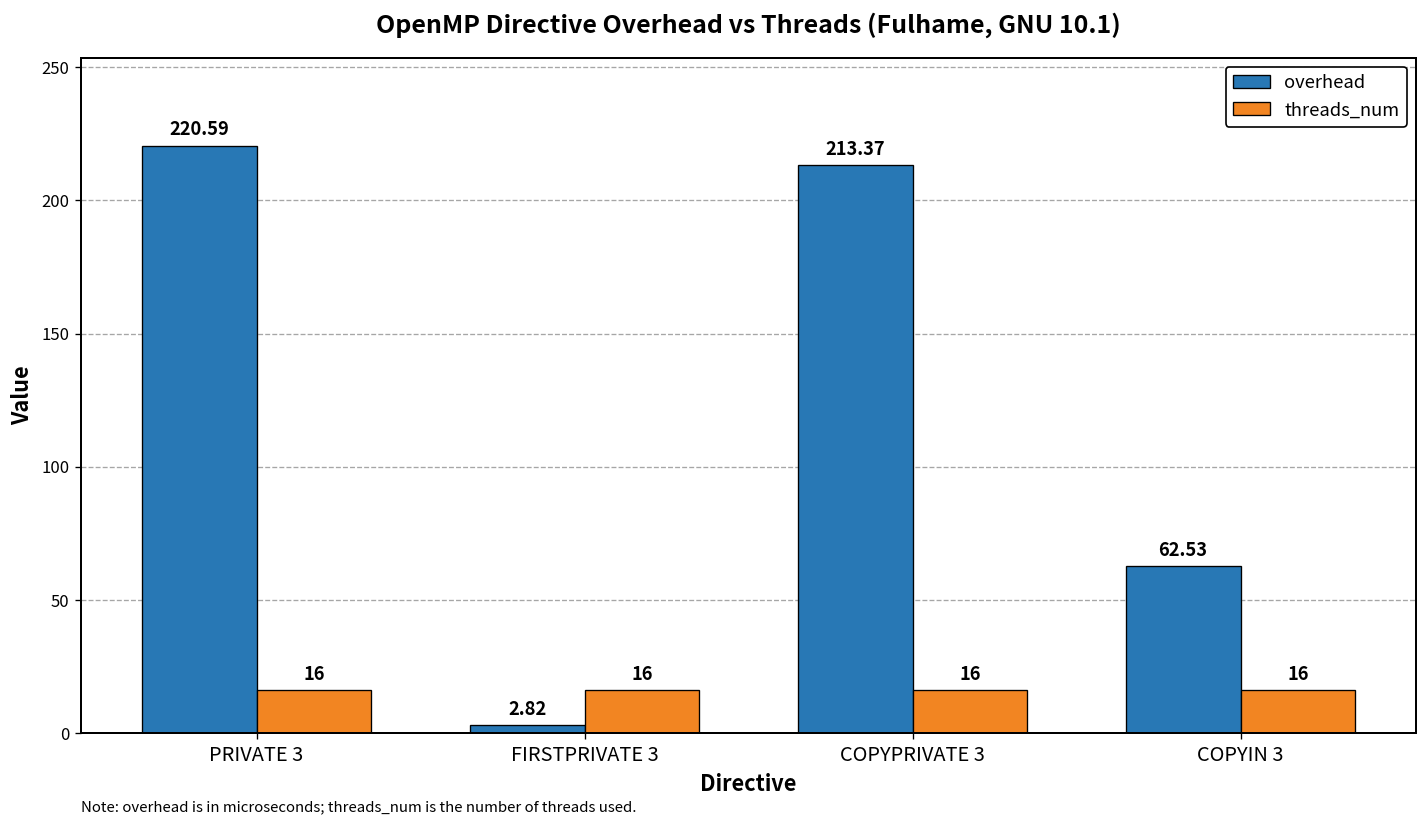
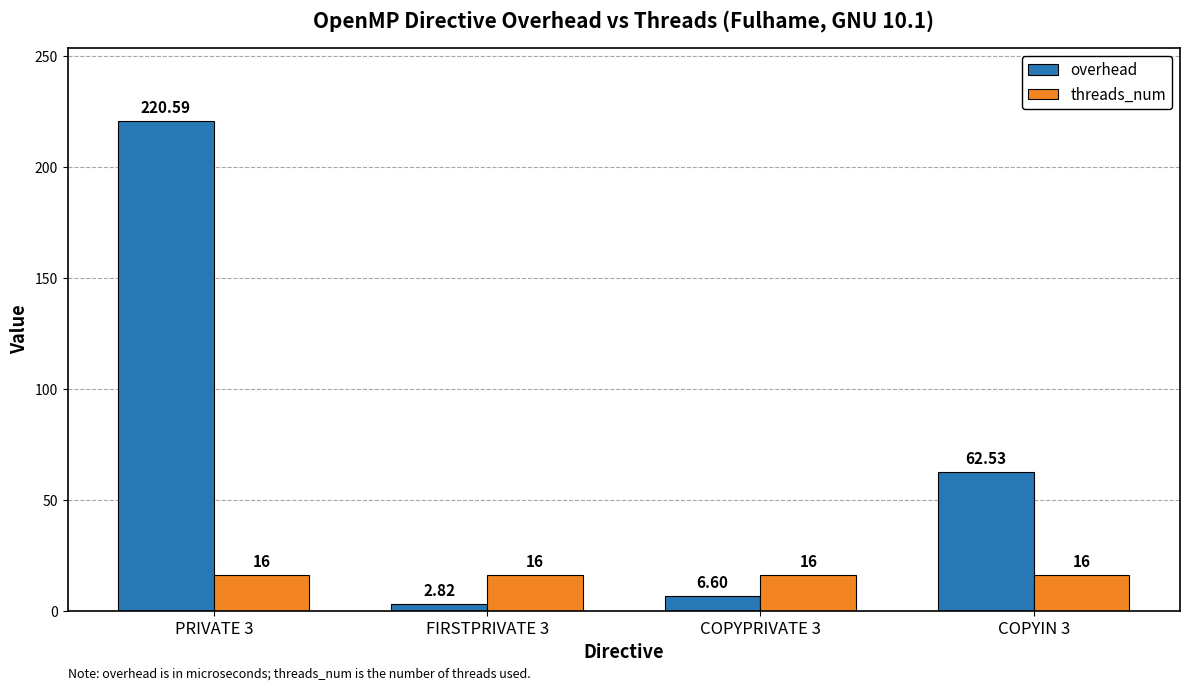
  {
    "overhead": {
      "PRIVATE 3": 220.59,
      "FIRSTPRIVATE 3": 2.82,
-     "COPYPRIVATE 3": 213.37,
+     "COPYPRIVATE 3": 6.60,
      "COPYIN 3": 62.53
    },
    "threads_num": {
      "PRIVATE 3": 16,
      "FIRSTPRIVATE 3": 16,
      "COPYPRIVATE 3": 16,
      "COPYIN 3": 16
    }
  }
